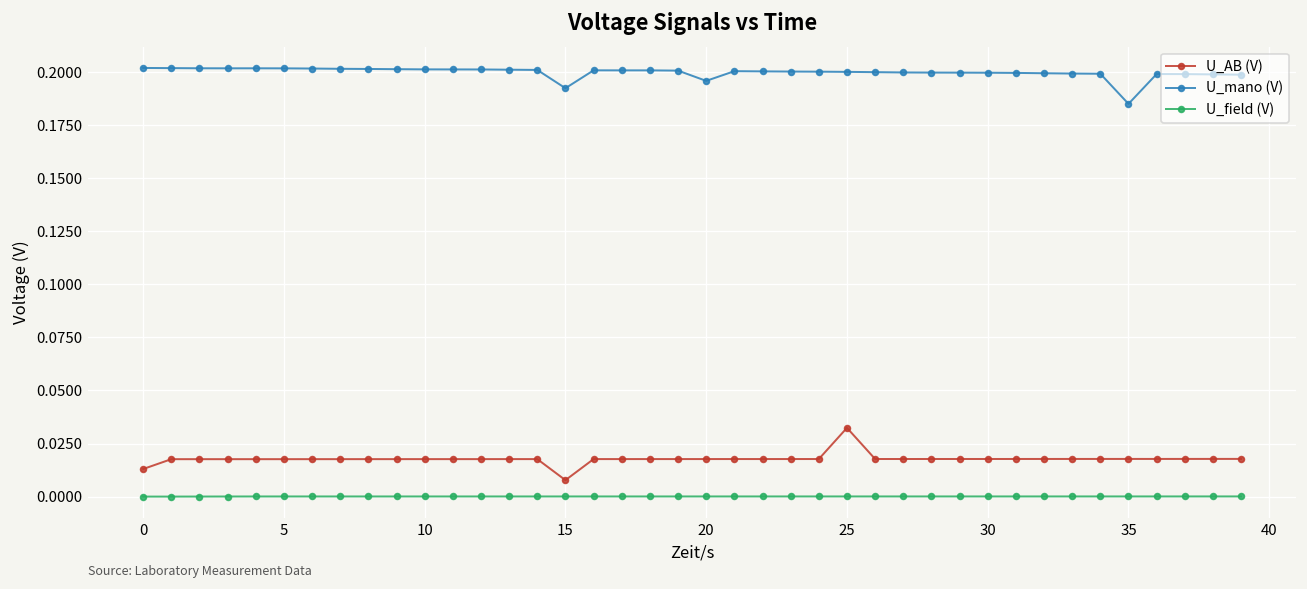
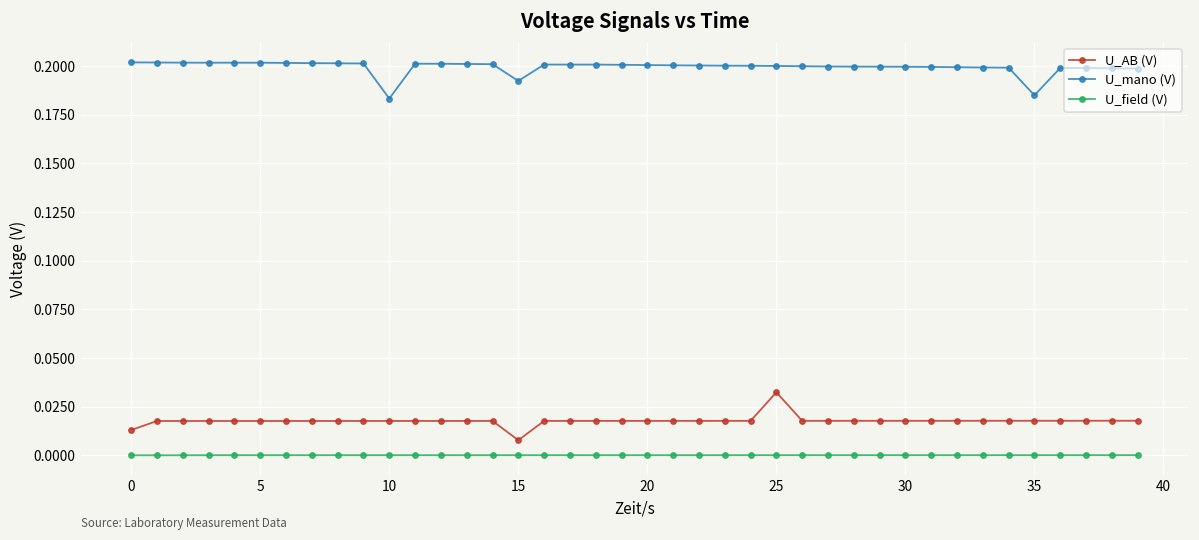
  {
    "U_AB (V)": {
      "0": 0.013,
      "5": 0.018,
      "10": 0.018,
      "15": 0.008,
      "20": 0.018,
      "25": 0.032,
      "30": 0.018,
      "35": 0.018
    },
    "U_mano (V)": {
      "0": 0.202,
      "5": 0.202,
-     "10": 0.201,
+     "10": 0.183,
      "15": 0.192,
-     "20": 0.196,
+     "20": 0.200,
      "25": 0.200,
      "30": 0.200,
      "35": 0.185
    },
    "U_field (V)": {
      "0": 0.000,
      "5": 0.000,
      "10": 0.000,
      "15": 0.000,
      "20": 0.000,
      "25": 0.000,
      "30": 0.000,
      "35": 0.000
    }
  }
